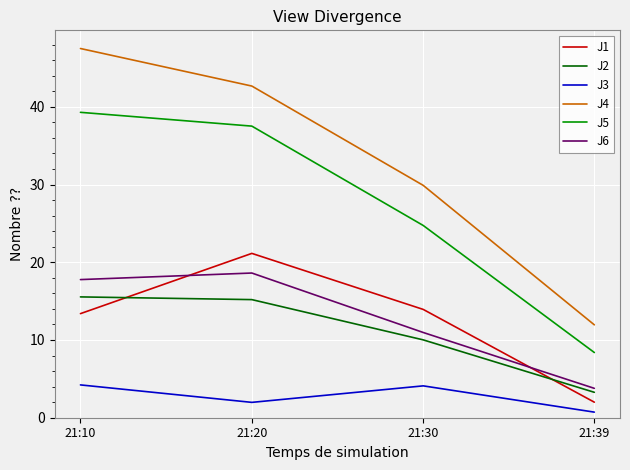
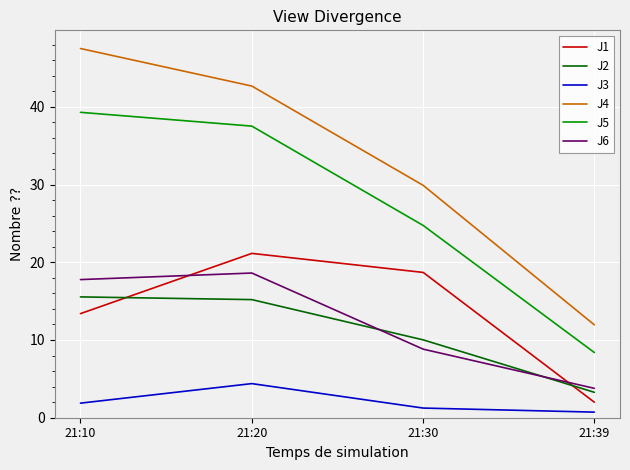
  {
    "J1": {
      "21:10": 13,
      "21:20": 21,
-     "21:30": 14,
+     "21:30": 19,
      "21:39": 2
    },
    "J3": {
-     "21:10": 4,
-     "21:20": 2,
-     "21:30": 4,
+     "21:10": 2,
+     "21:20": 4,
+     "21:30": 1,
      "21:39": 1
    },
    "J4": {
      "21:10": 47,
      "21:20": 43,
      "21:30": 30,
      "21:39": 12
    },
    "J6": {
      "21:10": 18,
      "21:20": 19,
-     "21:30": 11,
+     "21:30": 9,
      "21:39": 4
    }
  }
